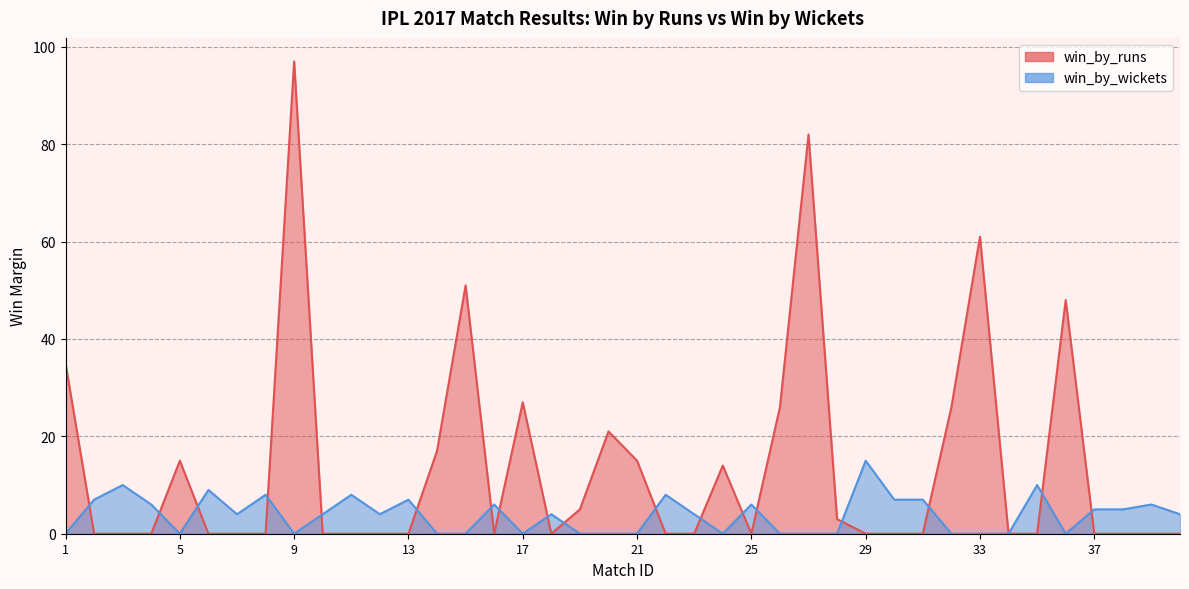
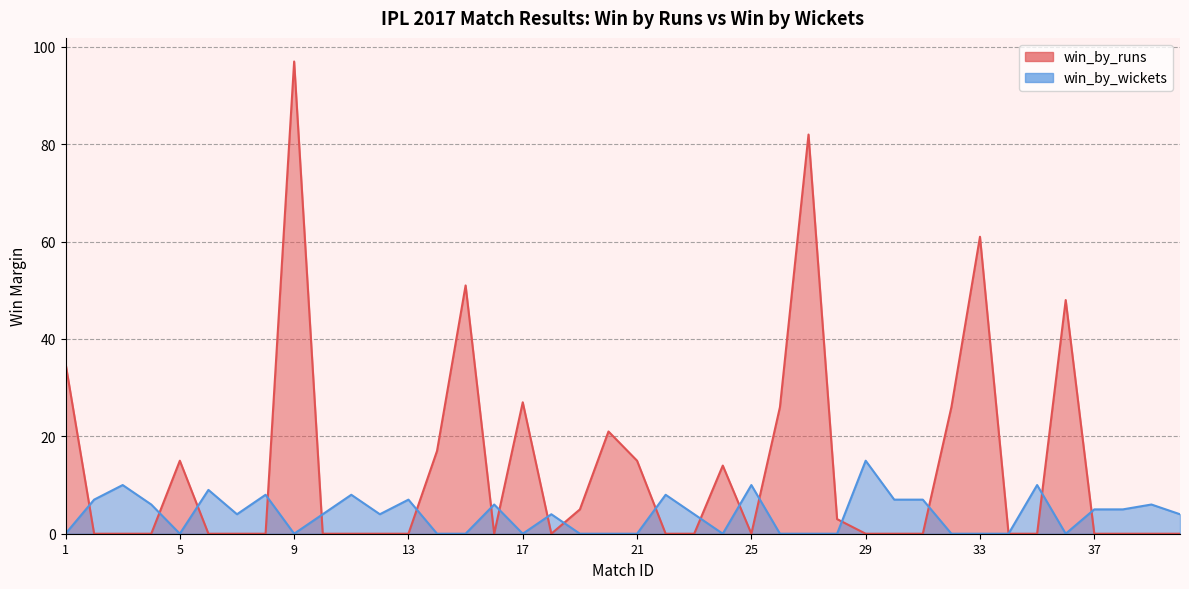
  {
    "win_by_runs": {
      "1": 35,
      "5": 15,
      "9": 97,
      "13": 0,
      "17": 27,
      "21": 15,
      "25": 0,
      "29": 0,
      "33": 61,
      "37": 0
    },
    "win_by_wickets": {
      "1": 0,
      "5": 0,
      "9": 0,
      "13": 7,
      "17": 0,
      "21": 0,
-     "25": 6,
+     "25": 10,
      "29": 15,
      "33": 0,
      "37": 5
    }
  }
